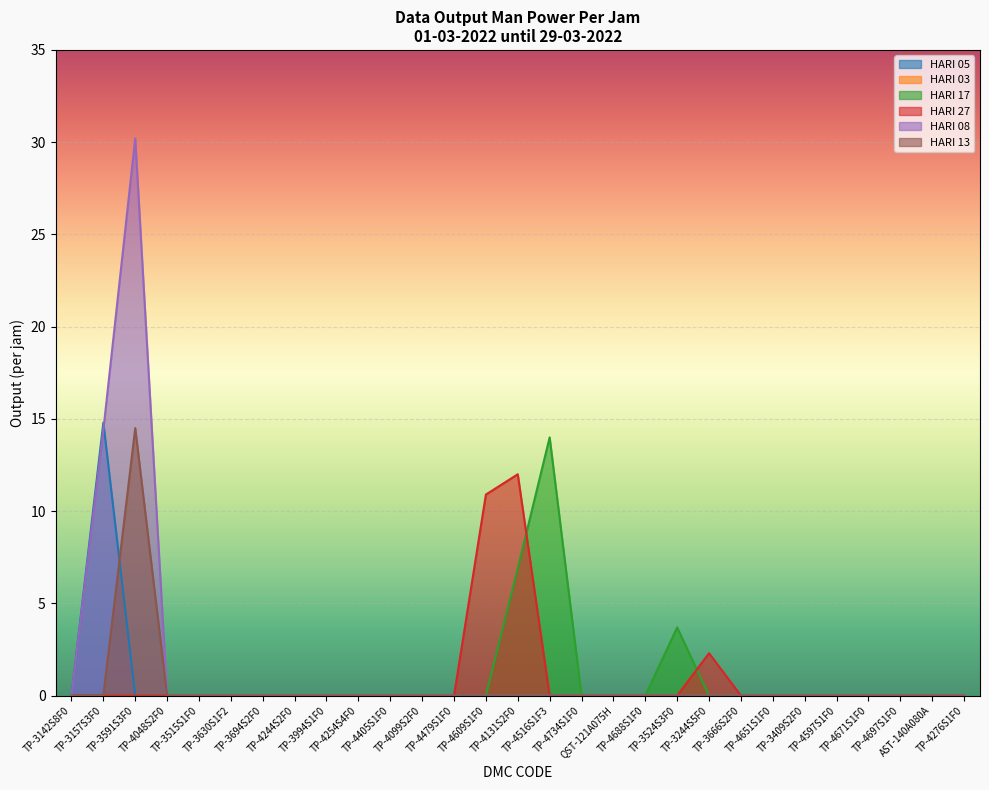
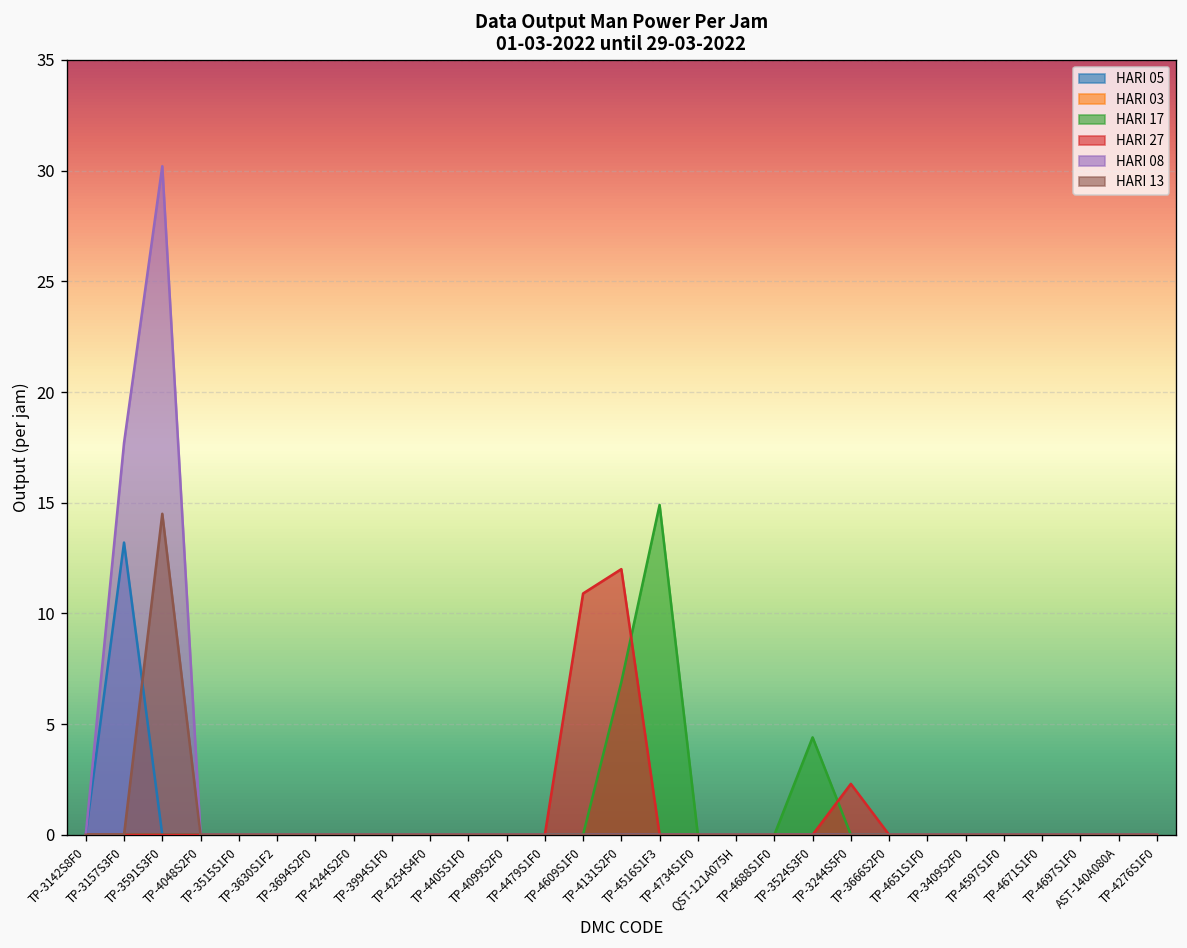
  {
    "HARI 05": {
-     "TP-3157S3F0": 14.8
+     "TP-3157S3F0": 13.2
    },
    "HARI 17": {
      "TP-4131S2F0": 6.9,
-     "TP-4516S1F3": 14.0,
-     "TP-3524S3F0": 3.7
+     "TP-4516S1F3": 14.9,
+     "TP-3524S3F0": 4.4
    },
    "HARI 27": {
      "TP-4609S1F0": 10.9,
      "TP-4131S2F0": 12.0,
      "TP-3244S5F0": 2.3
    },
    "HARI 08": {
-     "TP-3157S3F0": 14.4,
+     "TP-3157S3F0": 17.7,
      "TP-3591S3F0": 30.2
    },
    "HARI 13": {
      "TP-3591S3F0": 14.5
    }
  }
